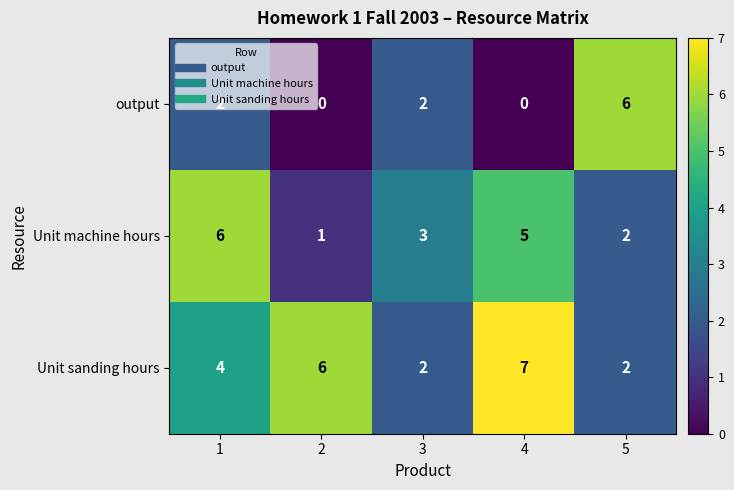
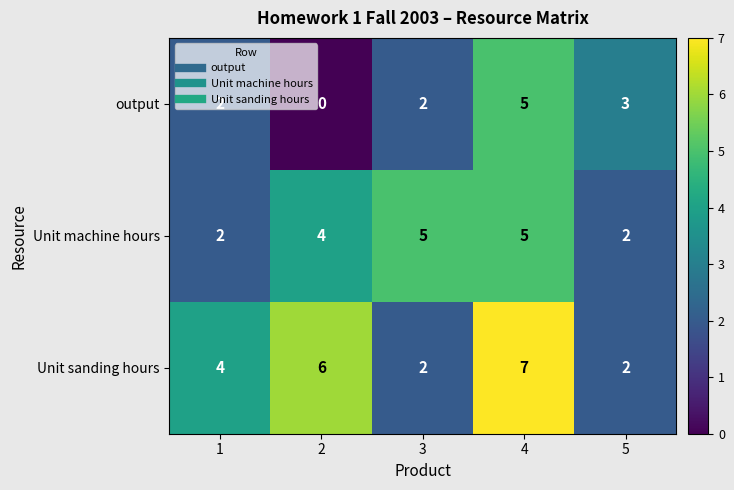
  {
    "output": {
      "2": 0,
      "3": 2,
-     "4": 0,
-     "5": 6
+     "4": 5,
+     "5": 3
    },
    "Unit machine hours": {
-     "1": 6,
-     "2": 1,
-     "3": 3,
+     "1": 2,
+     "2": 4,
+     "3": 5,
      "4": 5,
      "5": 2
    },
    "Unit sanding hours": {
      "1": 4,
      "2": 6,
      "3": 2,
      "4": 7,
      "5": 2
    }
  }
